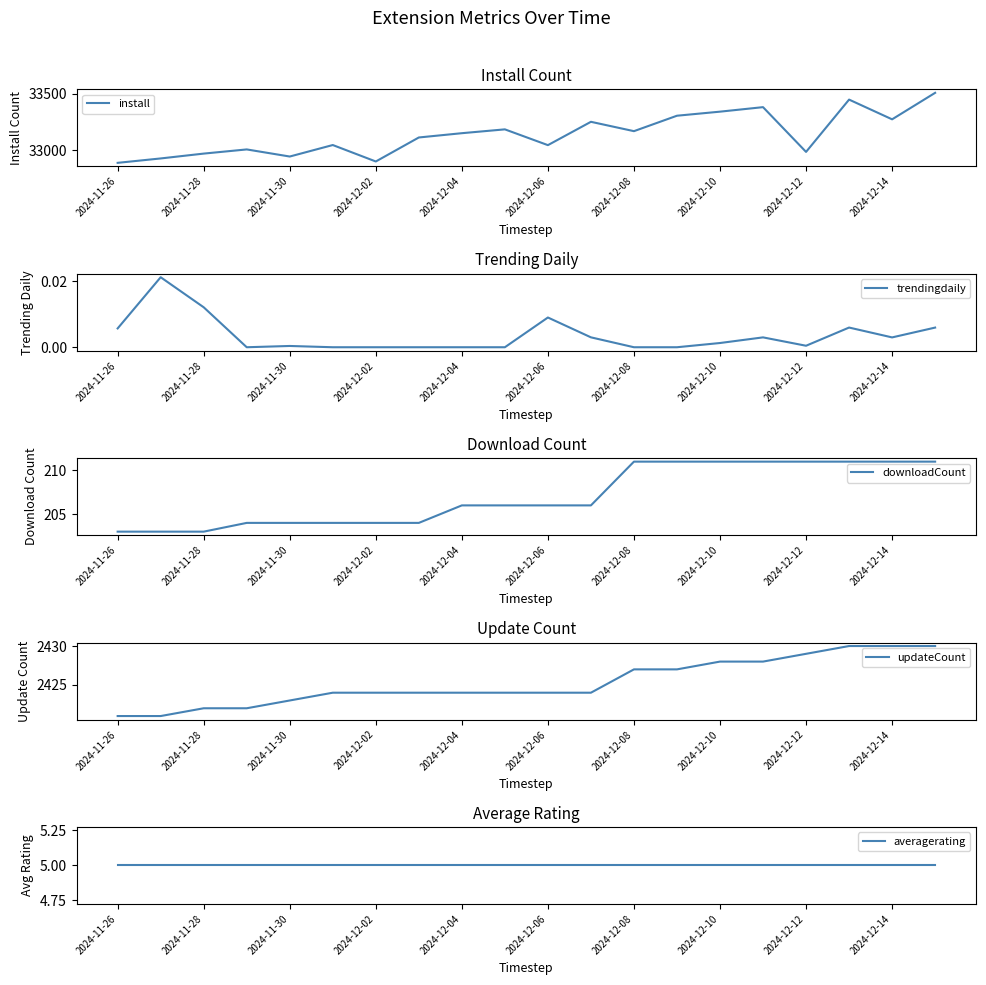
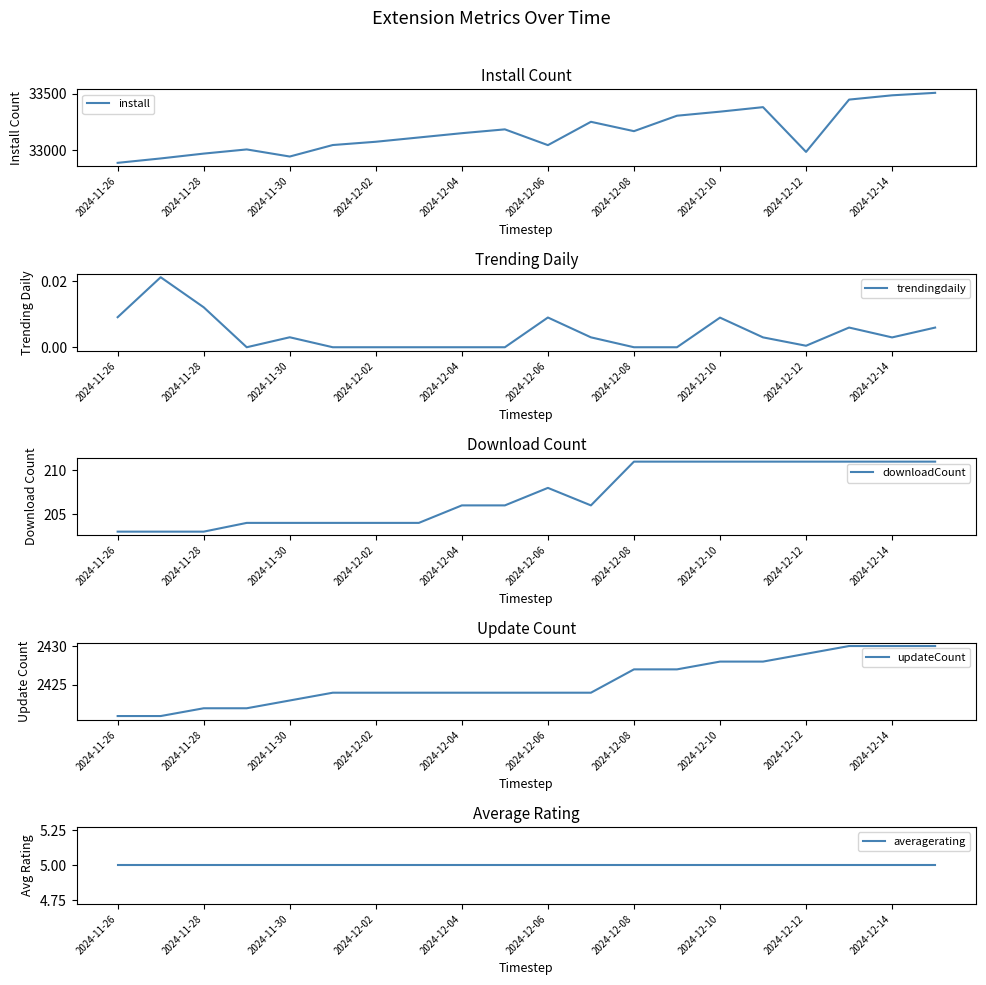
  {
    "Install Count": {
      "2024-11-26": 32890,
      "2024-11-28": 32970,
      "2024-11-30": 32940,
-     "2024-12-02": 32900,
+     "2024-12-02": 33070,
      "2024-12-04": 33150,
      "2024-12-06": 33040,
      "2024-12-08": 33170,
      "2024-12-10": 33340,
      "2024-12-12": 32980,
-     "2024-12-14": 33270
+     "2024-12-14": 33490
    },
    "Trending Daily": {
-     "2024-11-26": 0.006,
+     "2024-11-26": 0.009,
      "2024-11-28": 0.012,
-     "2024-11-30": 0.000,
+     "2024-11-30": 0.003,
      "2024-12-02": 0.000,
      "2024-12-04": 0.000,
      "2024-12-06": 0.009,
      "2024-12-08": 0.000,
-     "2024-12-10": 0.001,
+     "2024-12-10": 0.009,
      "2024-12-12": 0.000,
      "2024-12-14": 0.003
    },
    "Download Count": {
      "2024-11-26": 203,
      "2024-11-28": 203,
      "2024-11-30": 204,
      "2024-12-02": 204,
      "2024-12-04": 206,
-     "2024-12-06": 206,
+     "2024-12-06": 208,
      "2024-12-08": 211,
      "2024-12-10": 211,
      "2024-12-12": 211,
      "2024-12-14": 211
    },
    "Update Count": {
      "2024-11-26": 2421,
      "2024-11-28": 2422,
      "2024-11-30": 2423,
      "2024-12-02": 2424,
      "2024-12-04": 2424,
      "2024-12-06": 2424,
      "2024-12-08": 2427,
      "2024-12-10": 2428,
      "2024-12-12": 2429,
      "2024-12-14": 2430
    },
    "Average Rating": {
      "2024-11-26": 5.00,
      "2024-11-28": 5.00,
      "2024-11-30": 5.00,
      "2024-12-02": 5.00,
      "2024-12-04": 5.00,
      "2024-12-06": 5.00,
      "2024-12-08": 5.00,
      "2024-12-10": 5.00,
      "2024-12-12": 5.00,
      "2024-12-14": 5.00
    }
  }
